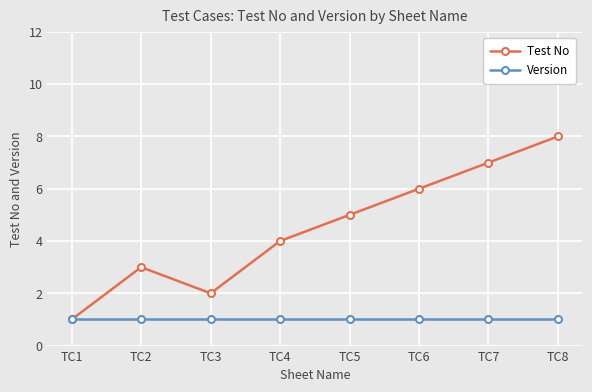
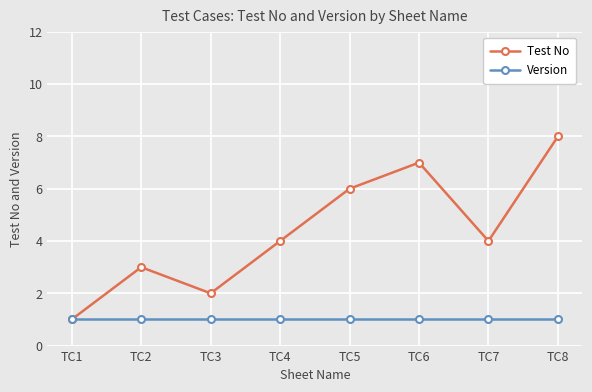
  {
    "Test No": {
      "TC2": 3,
      "TC3": 2,
      "TC4": 4,
-     "TC5": 5,
-     "TC6": 6,
-     "TC7": 7,
+     "TC5": 6,
+     "TC6": 7,
+     "TC7": 4,
      "TC8": 8
    },
    "Version": {
      "TC2": 1,
      "TC3": 1,
      "TC4": 1,
      "TC5": 1,
      "TC6": 1,
      "TC7": 1,
      "TC8": 1
    }
  }
